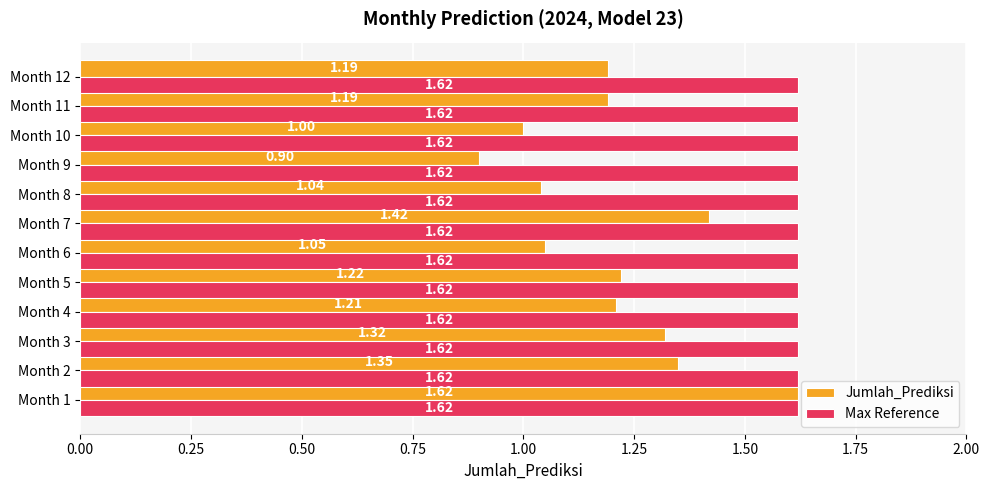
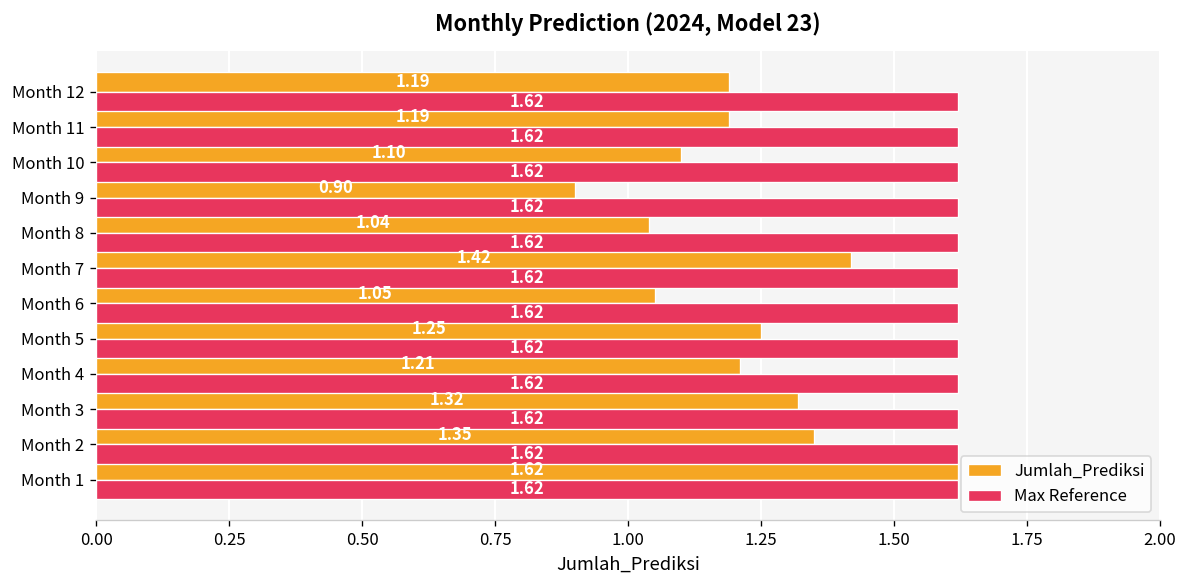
  {
    "Jumlah_Prediksi": {
      "Month 12": 1.19,
      "Month 11": 1.19,
-     "Month 10": 1.00,
+     "Month 10": 1.10,
      "Month 9": 0.90,
      "Month 8": 1.04,
      "Month 7": 1.42,
      "Month 6": 1.05,
-     "Month 5": 1.22,
+     "Month 5": 1.25,
      "Month 4": 1.21,
      "Month 3": 1.32,
      "Month 2": 1.35,
      "Month 1": 1.62
    },
    "Max Reference": {
      "Month 12": 1.62,
      "Month 11": 1.62,
      "Month 10": 1.62,
      "Month 9": 1.62,
      "Month 8": 1.62,
      "Month 7": 1.62,
      "Month 6": 1.62,
      "Month 5": 1.62,
      "Month 4": 1.62,
      "Month 3": 1.62,
      "Month 2": 1.62,
      "Month 1": 1.62
    }
  }
